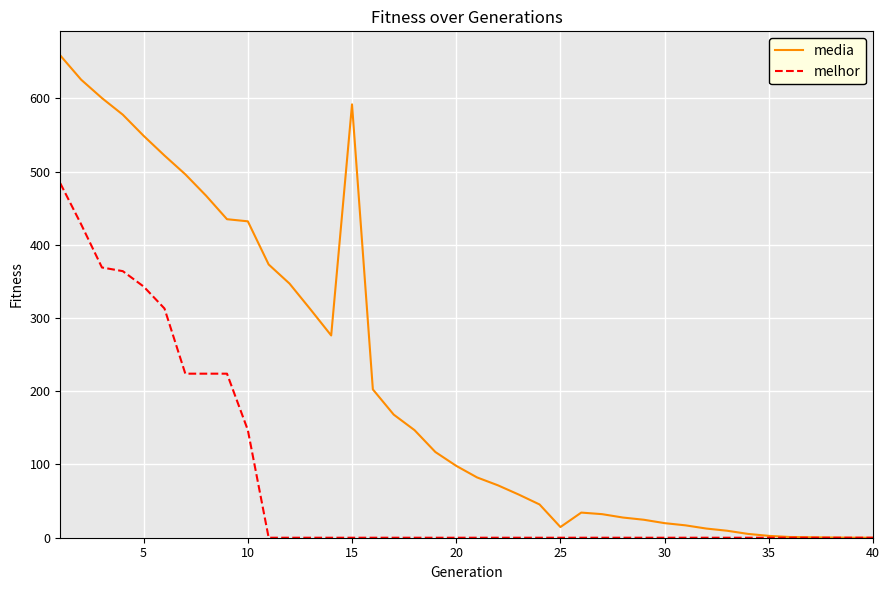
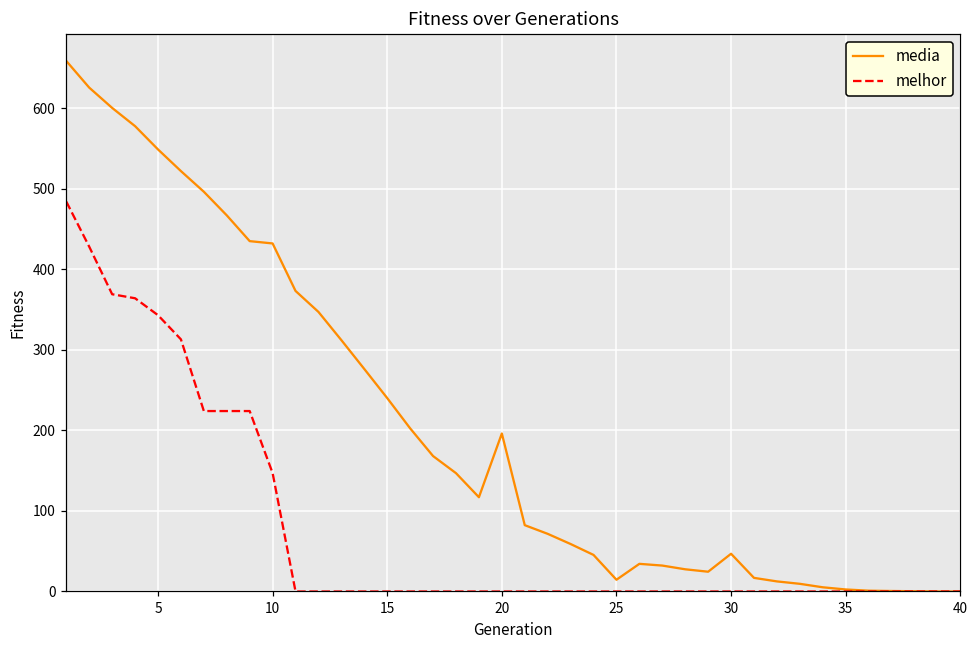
  {
    "media": {
      "5": 550,
      "10": 430,
-     "15": 590,
-     "20": 100,
+     "15": 240,
+     "20": 200,
      "25": 10,
-     "30": 20
+     "30": 50
    },
    "melhor": {
      "5": 340,
      "10": 150,
      "15": 0,
      "20": 0,
      "25": 0,
      "30": 0
    }
  }
